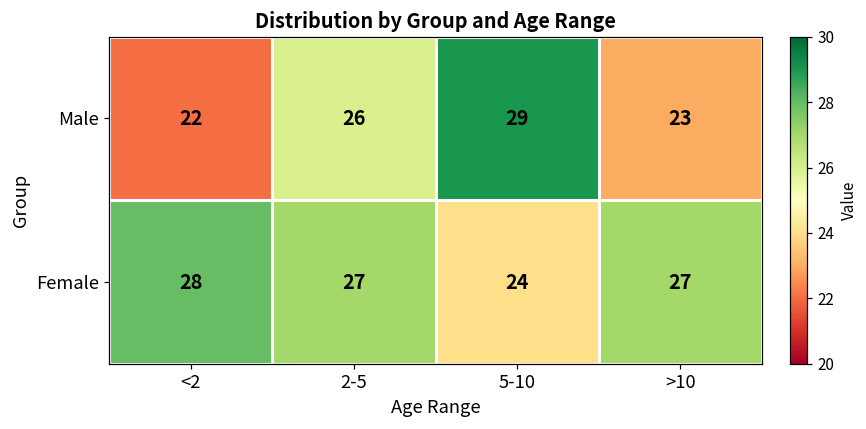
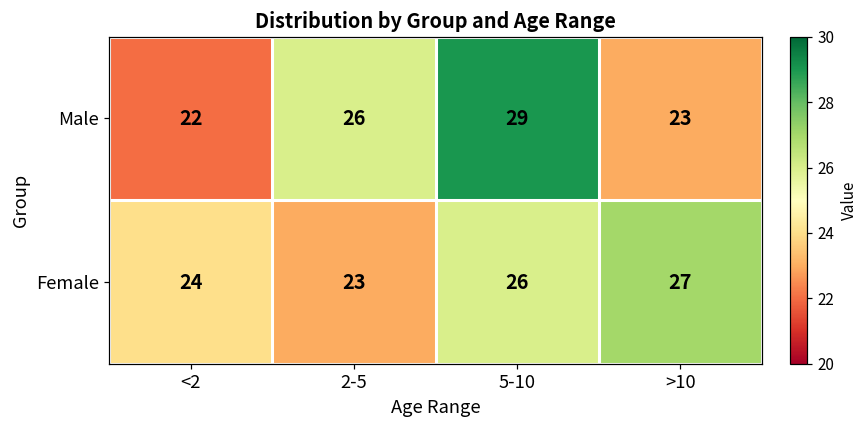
  {
    "Male": {
      "<2": 22,
      "2-5": 26,
      "5-10": 29,
      ">10": 23
    },
    "Female": {
-     "<2": 28,
-     "2-5": 27,
-     "5-10": 24,
+     "<2": 24,
+     "2-5": 23,
+     "5-10": 26,
      ">10": 27
    }
  }
